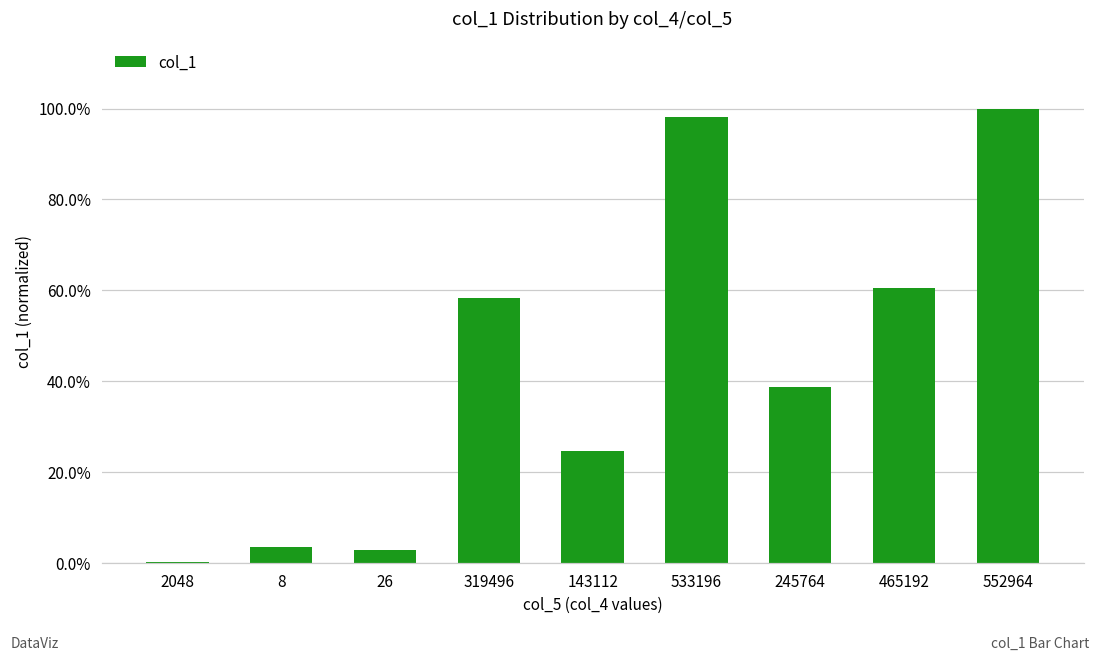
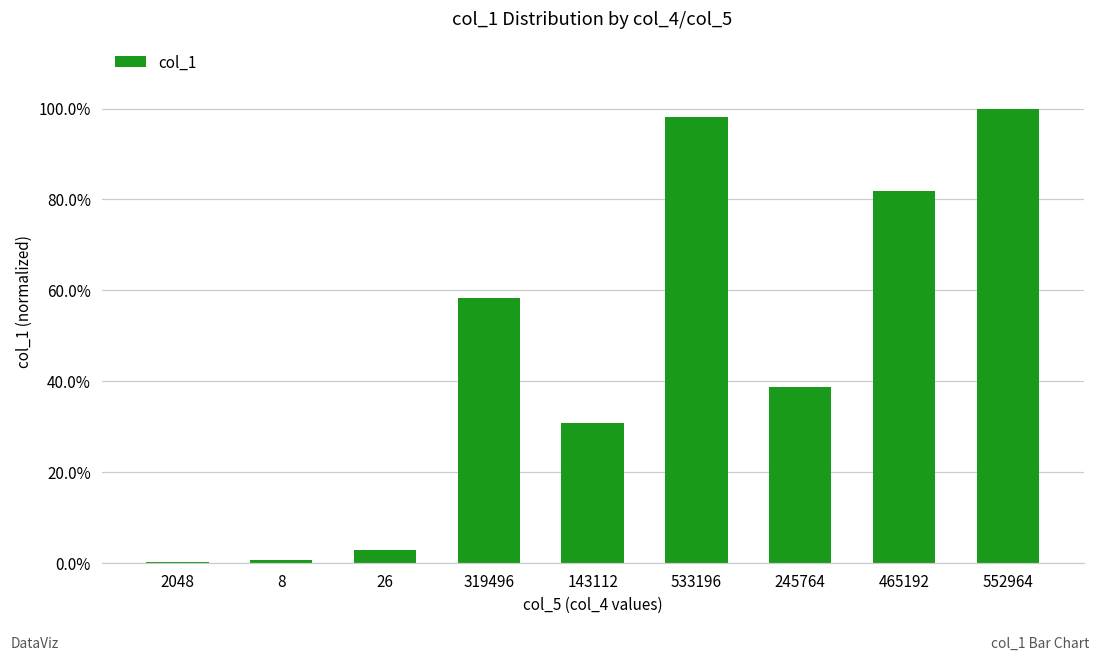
  {
-   "8": "4%",
+   "8": "1%",
    "26": "3%",
    "319496": "58%",
-   "143112": "25%",
+   "143112": "31%",
    "533196": "98%",
    "245764": "39%",
-   "465192": "61%",
+   "465192": "82%",
    "552964": "100%"
  }
